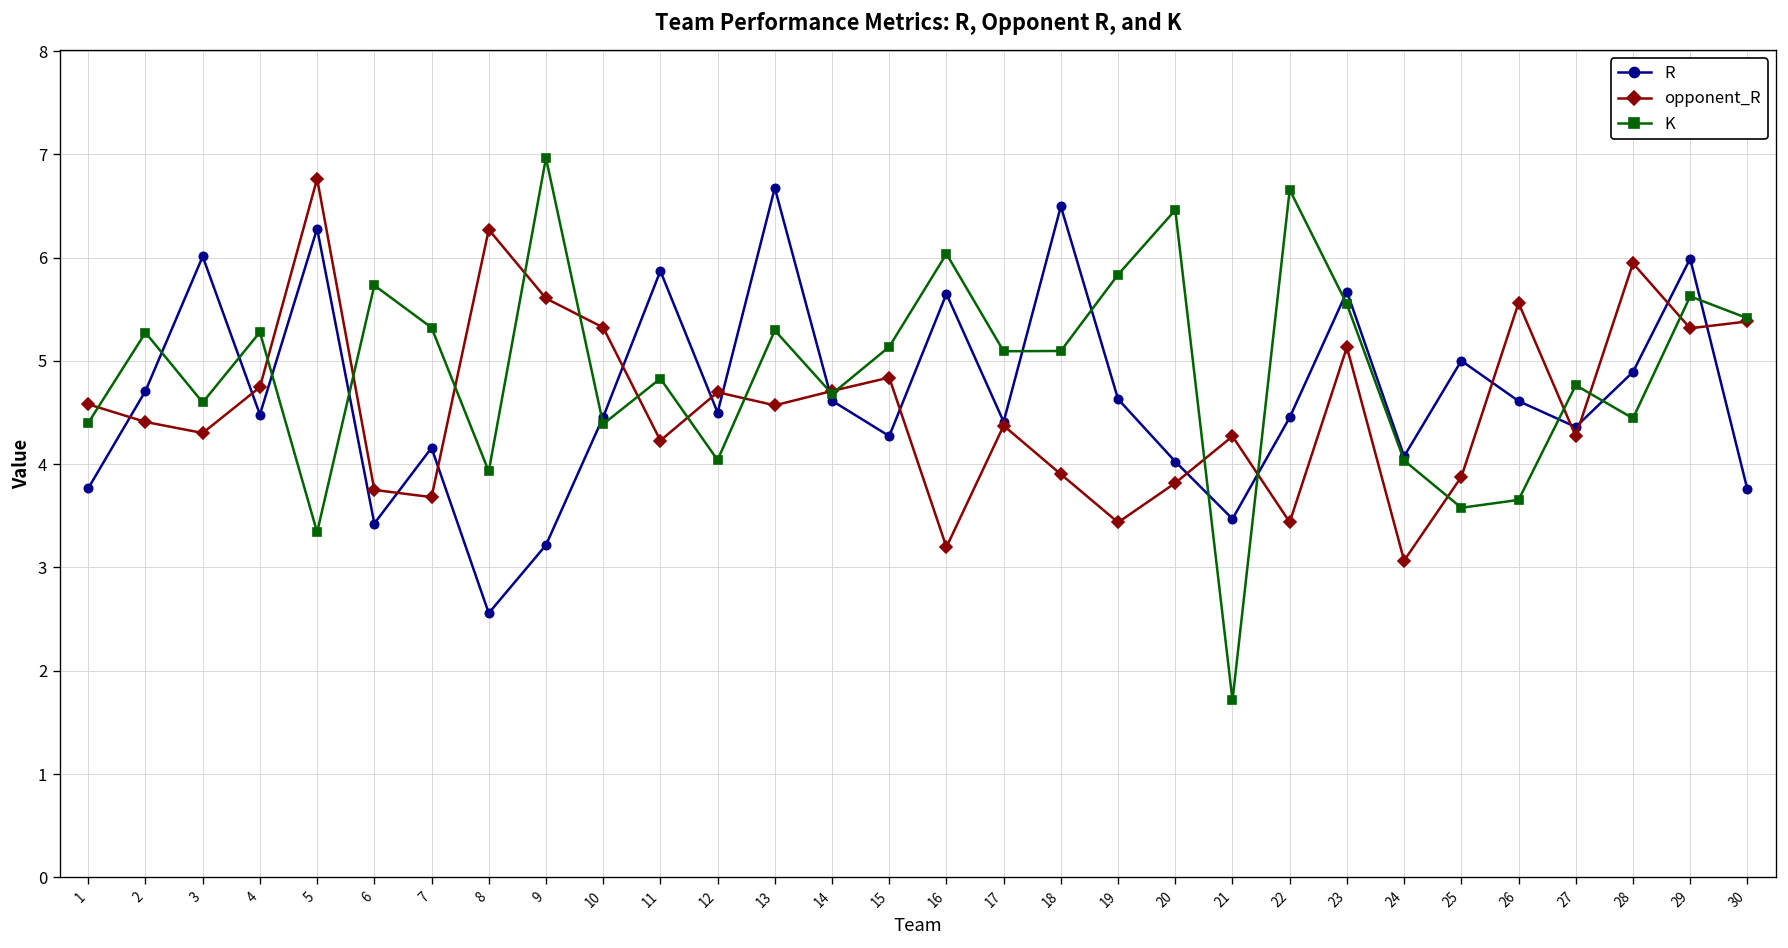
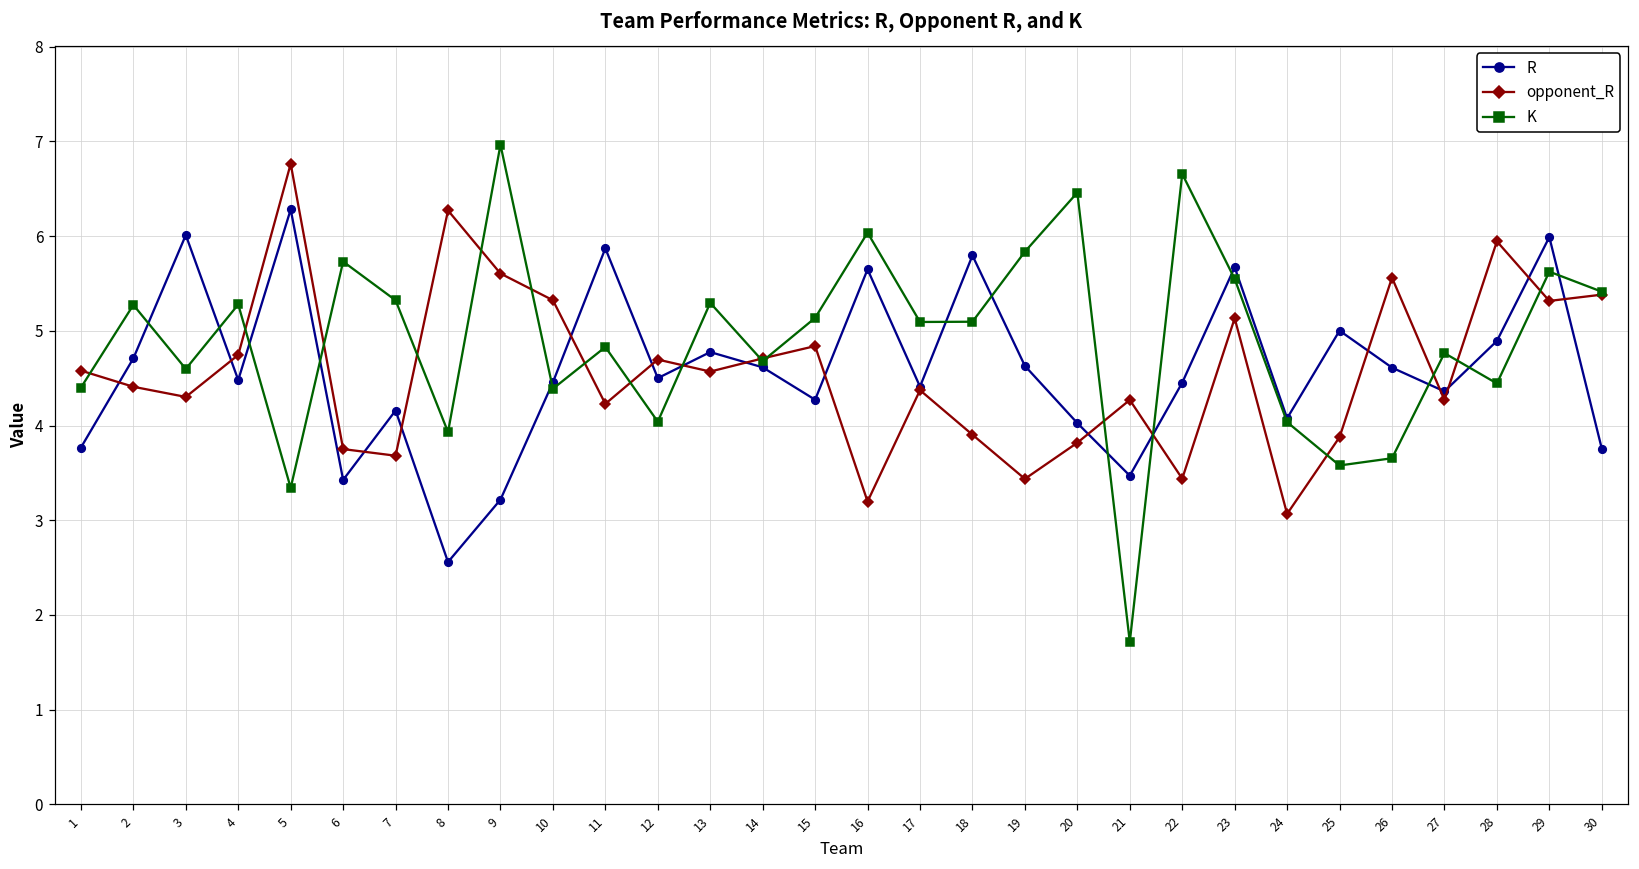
  {
    "R": {
      "1": 3.8,
      "2": 4.7,
      "3": 6.0,
      "4": 4.5,
      "5": 6.3,
      "6": 3.4,
      "7": 4.2,
      "8": 2.6,
      "9": 3.2,
      "10": 4.5,
      "11": 5.9,
      "12": 4.5,
-     "13": 6.7,
+     "13": 4.8,
      "14": 4.6,
      "15": 4.3,
      "16": 5.6,
      "17": 4.4,
-     "18": 6.5,
+     "18": 5.8,
      "19": 4.6,
      "20": 4.0,
      "21": 3.5,
      "22": 4.5,
      "23": 5.7,
      "24": 4.1,
      "25": 5.0,
      "26": 4.6,
      "27": 4.4,
      "28": 4.9,
      "29": 6.0,
      "30": 3.8
    },
    "opponent_R": {
      "1": 4.6,
      "2": 4.4,
      "3": 4.3,
      "4": 4.7,
      "5": 6.8,
      "6": 3.8,
      "7": 3.7,
      "8": 6.3,
      "9": 5.6,
      "10": 5.3,
      "11": 4.2,
      "12": 4.7,
      "13": 4.6,
      "15": 4.8,
      "16": 3.2,
      "17": 4.4,
      "18": 3.9,
      "19": 3.4,
      "20": 3.8,
      "21": 4.3,
      "22": 3.4,
      "23": 5.1,
      "24": 3.1,
      "25": 3.9,
      "26": 5.6,
      "27": 4.3,
      "28": 5.9,
      "29": 5.3,
      "30": 5.4
    },
    "K": {
      "1": 4.4,
      "2": 5.3,
      "3": 4.6,
      "4": 5.3,
      "5": 3.3,
      "6": 5.7,
      "7": 5.3,
      "8": 3.9,
      "9": 7.0,
      "10": 4.4,
      "11": 4.8,
      "12": 4.0,
      "13": 5.3,
      "15": 5.1,
      "16": 6.0,
      "17": 5.1,
      "18": 5.1,
      "19": 5.8,
      "20": 6.5,
      "21": 1.7,
      "22": 6.7,
      "23": 5.5,
      "24": 4.0,
      "25": 3.6,
      "26": 3.7,
      "27": 4.8,
      "28": 4.4,
      "29": 5.6,
      "30": 5.4
    }
  }
